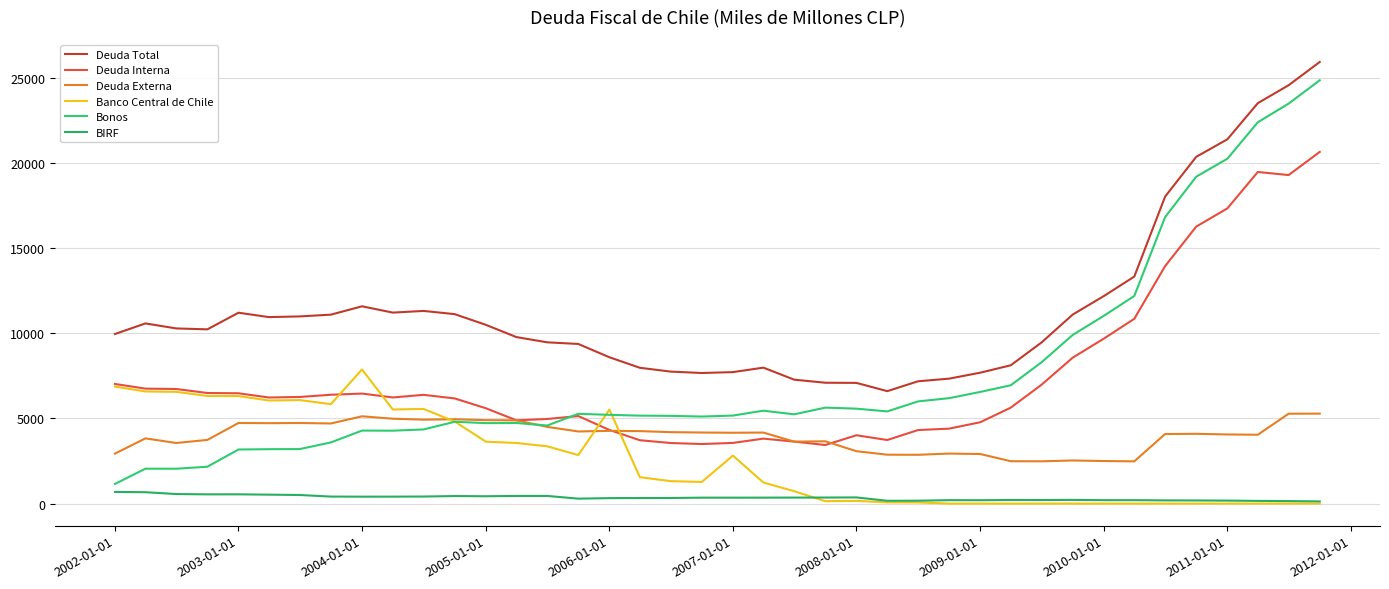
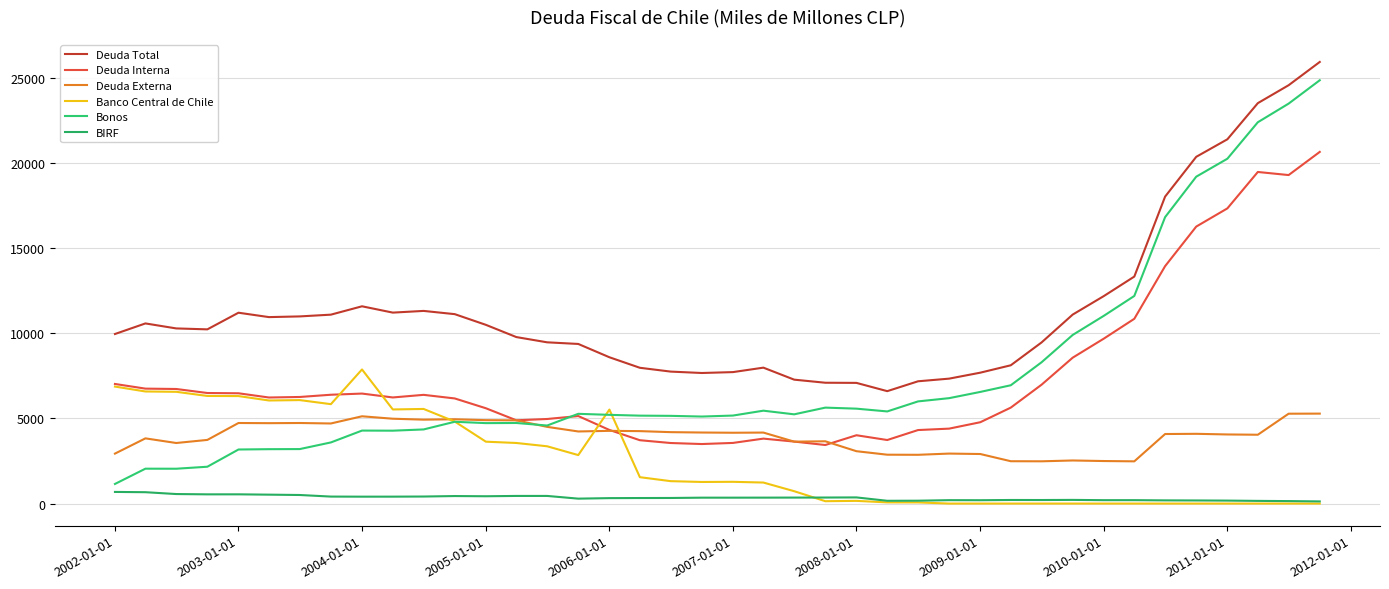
  {
    "Banco Central de Chile": {
      "2002-01-01": 6900,
      "2003-01-01": 6300,
      "2004-01-01": 7900,
      "2005-01-01": 3600,
      "2006-01-01": 5500,
-     "2007-01-01": 2800,
+     "2007-01-01": 1300,
      "2008-01-01": 200,
      "2009-01-01": 0,
      "2010-01-01": 0,
      "2011-01-01": 0
    }
  }
